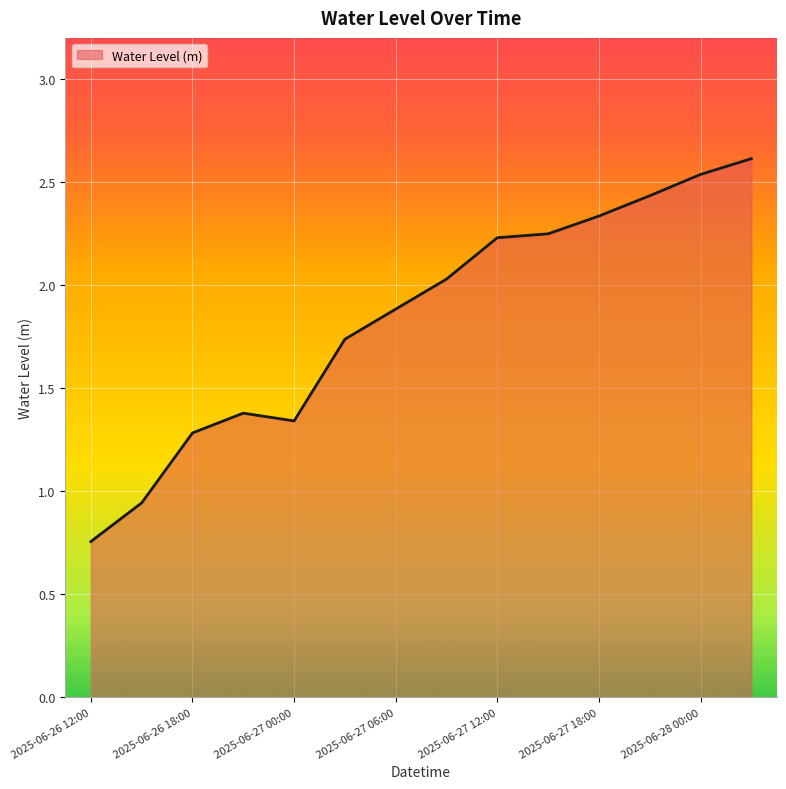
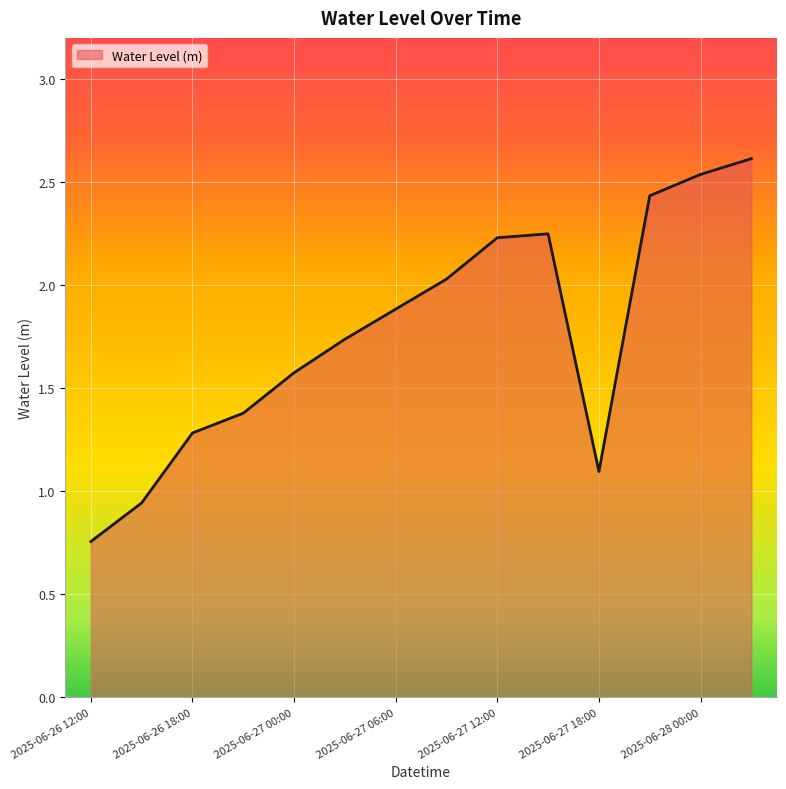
  {
    "2025-06-26 12:00": 0.76,
    "2025-06-26 18:00": 1.28,
-   "2025-06-27 00:00": 1.34,
+   "2025-06-27 00:00": 1.58,
    "2025-06-27 06:00": 1.88,
    "2025-06-27 12:00": 2.23,
-   "2025-06-27 18:00": 2.34,
+   "2025-06-27 18:00": 1.10,
    "2025-06-28 00:00": 2.54
  }
